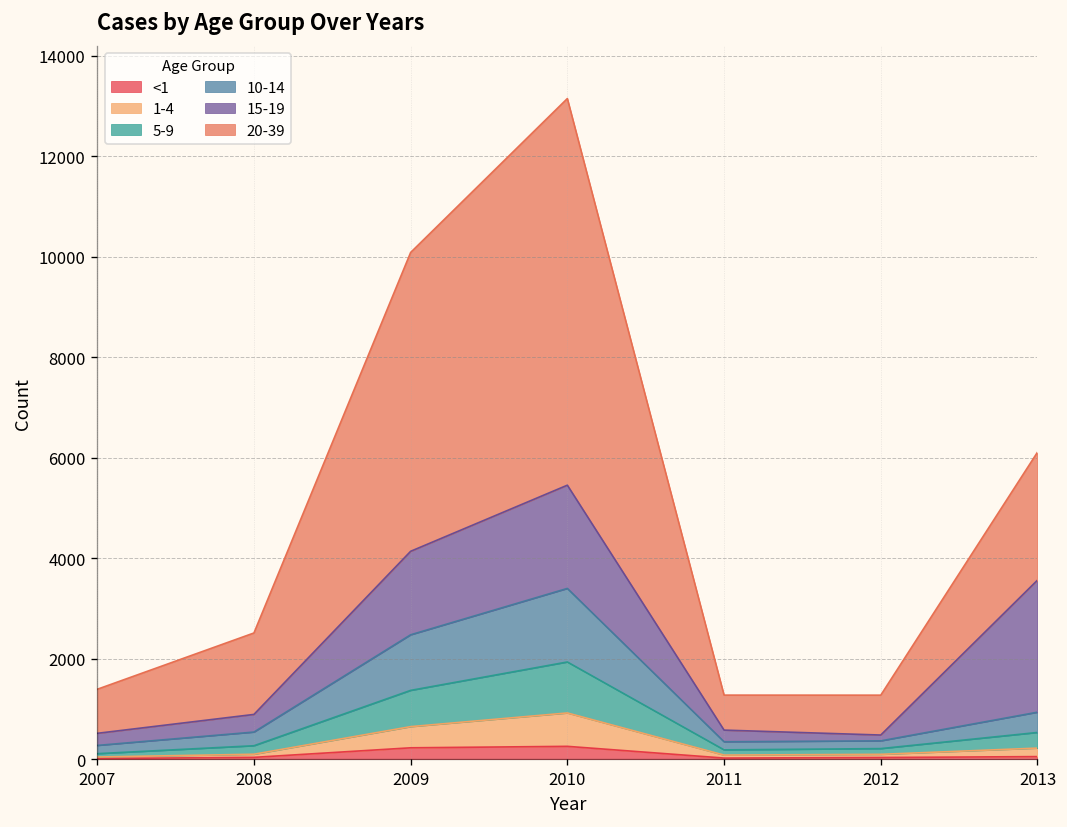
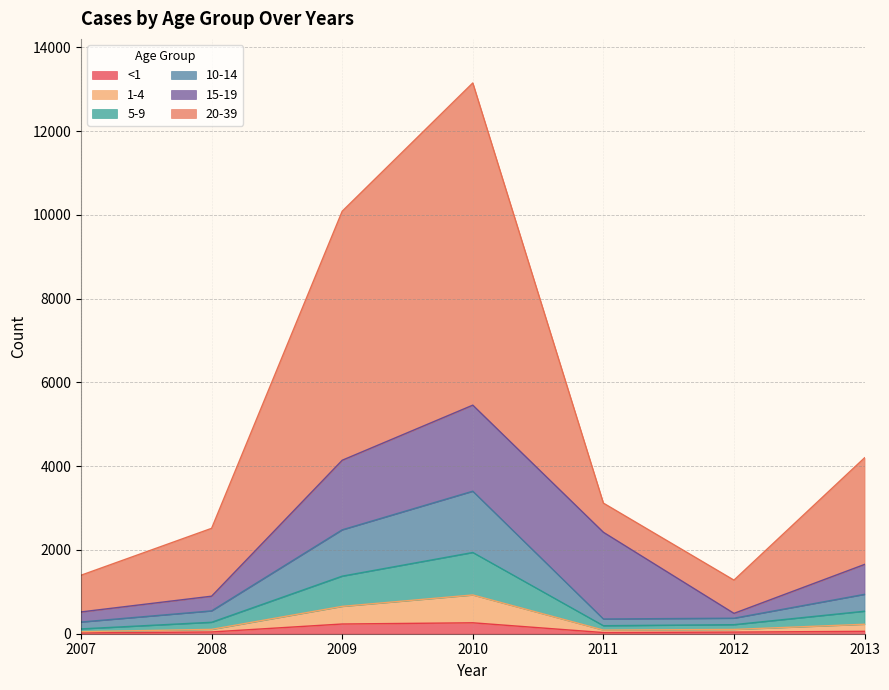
  {
    "15-19": {
      "2007": 200,
      "2008": 400,
      "2009": 1700,
      "2010": 2100,
-     "2011": 200,
+     "2011": 2100,
      "2012": 100,
-     "2013": 2600
+     "2013": 700
    }
  }
